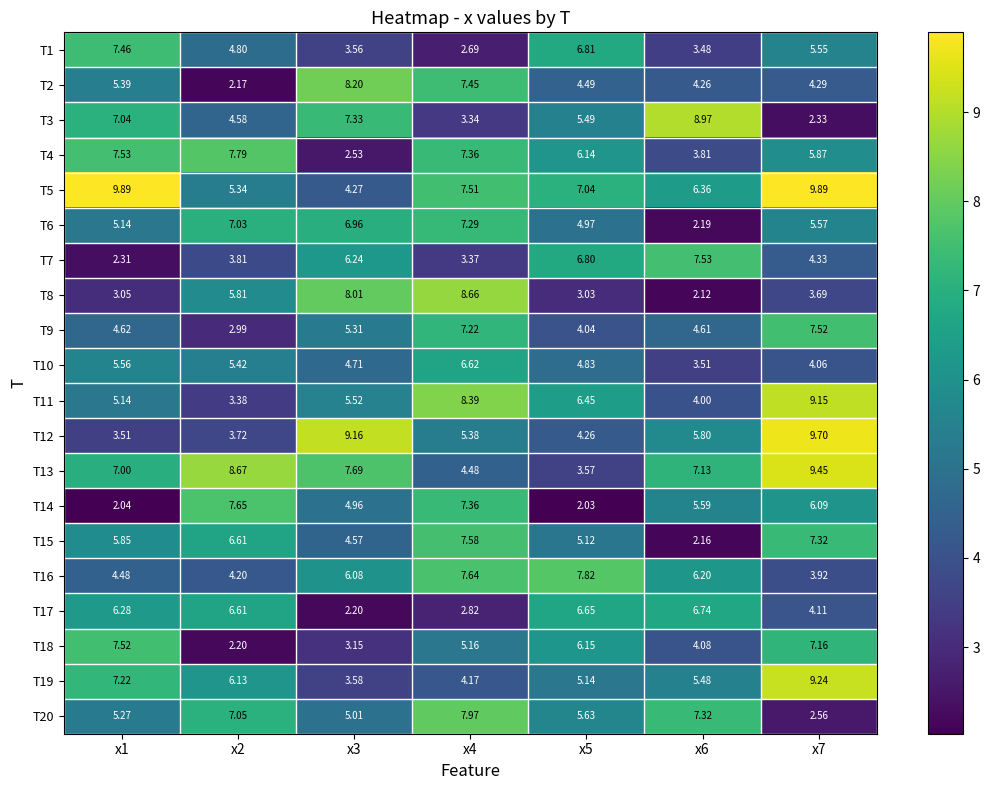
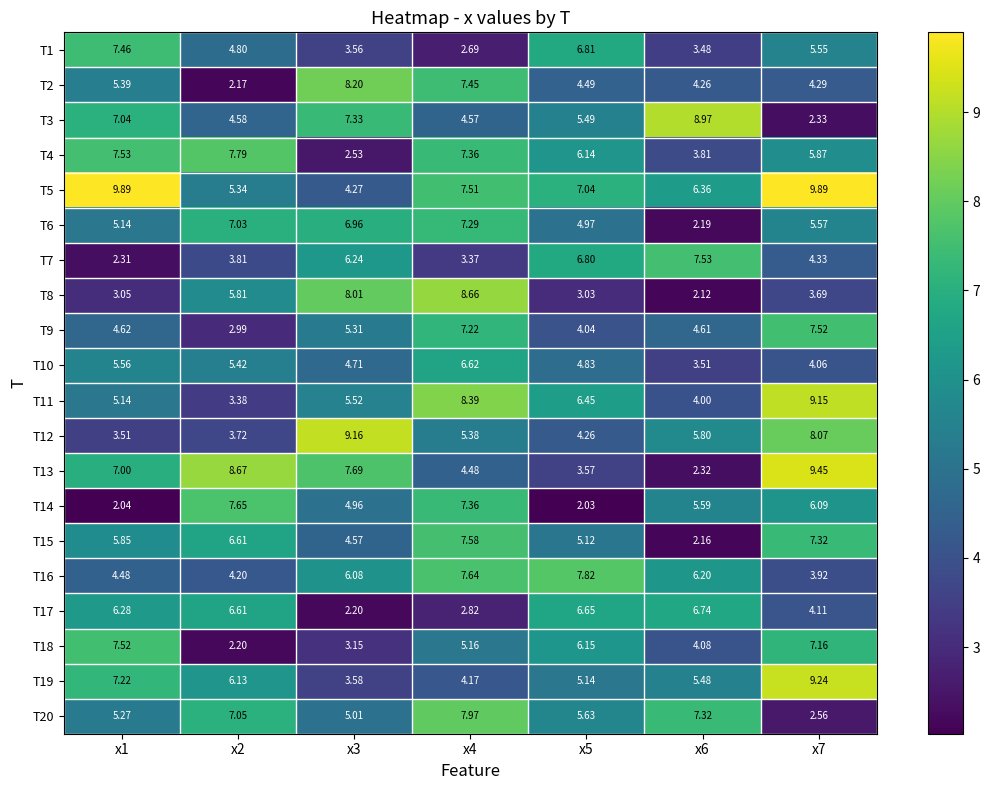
  {
    "T1": {
      "x1": 7.46,
      "x2": 4.80,
      "x3": 3.56,
      "x4": 2.69,
      "x5": 6.81,
      "x6": 3.48,
      "x7": 5.55
    },
    "T2": {
      "x1": 5.39,
      "x2": 2.17,
      "x3": 8.20,
      "x4": 7.45,
      "x5": 4.49,
      "x6": 4.26,
      "x7": 4.29
    },
    "T3": {
      "x1": 7.04,
      "x2": 4.58,
      "x3": 7.33,
-     "x4": 3.34,
+     "x4": 4.57,
      "x5": 5.49,
      "x6": 8.97,
      "x7": 2.33
    },
    "T4": {
      "x1": 7.53,
      "x2": 7.79,
      "x3": 2.53,
      "x4": 7.36,
      "x5": 6.14,
      "x6": 3.81,
      "x7": 5.87
    },
    "T5": {
      "x1": 9.89,
      "x2": 5.34,
      "x3": 4.27,
      "x4": 7.51,
      "x5": 7.04,
      "x6": 6.36,
      "x7": 9.89
    },
    "T6": {
      "x1": 5.14,
      "x2": 7.03,
      "x3": 6.96,
      "x4": 7.29,
      "x5": 4.97,
      "x6": 2.19,
      "x7": 5.57
    },
    "T7": {
      "x1": 2.31,
      "x2": 3.81,
      "x3": 6.24,
      "x4": 3.37,
      "x5": 6.80,
      "x6": 7.53,
      "x7": 4.33
    },
    "T8": {
      "x1": 3.05,
      "x2": 5.81,
      "x3": 8.01,
      "x4": 8.66,
      "x5": 3.03,
      "x6": 2.12,
      "x7": 3.69
    },
    "T9": {
      "x1": 4.62,
      "x2": 2.99,
      "x3": 5.31,
      "x4": 7.22,
      "x5": 4.04,
      "x6": 4.61,
      "x7": 7.52
    },
    "T10": {
      "x1": 5.56,
      "x2": 5.42,
      "x3": 4.71,
      "x4": 6.62,
      "x5": 4.83,
      "x6": 3.51,
      "x7": 4.06
    },
    "T11": {
      "x1": 5.14,
      "x2": 3.38,
      "x3": 5.52,
      "x4": 8.39,
      "x5": 6.45,
      "x6": 4.00,
      "x7": 9.15
    },
    "T12": {
      "x1": 3.51,
      "x2": 3.72,
      "x3": 9.16,
      "x4": 5.38,
      "x5": 4.26,
      "x6": 5.80,
-     "x7": 9.70
+     "x7": 8.07
    },
    "T13": {
      "x1": 7.00,
      "x2": 8.67,
      "x3": 7.69,
      "x4": 4.48,
      "x5": 3.57,
-     "x6": 7.13,
+     "x6": 2.32,
      "x7": 9.45
    },
    "T14": {
      "x1": 2.04,
      "x2": 7.65,
      "x3": 4.96,
      "x4": 7.36,
      "x5": 2.03,
      "x6": 5.59,
      "x7": 6.09
    },
    "T15": {
      "x1": 5.85,
      "x2": 6.61,
      "x3": 4.57,
      "x4": 7.58,
      "x5": 5.12,
      "x6": 2.16,
      "x7": 7.32
    },
    "T16": {
      "x1": 4.48,
      "x2": 4.20,
      "x3": 6.08,
      "x4": 7.64,
      "x5": 7.82,
      "x6": 6.20,
      "x7": 3.92
    },
    "T17": {
      "x1": 6.28,
      "x2": 6.61,
      "x3": 2.20,
      "x4": 2.82,
      "x5": 6.65,
      "x6": 6.74,
      "x7": 4.11
    },
    "T18": {
      "x1": 7.52,
      "x2": 2.20,
      "x3": 3.15,
      "x4": 5.16,
      "x5": 6.15,
      "x6": 4.08,
      "x7": 7.16
    },
    "T19": {
      "x1": 7.22,
      "x2": 6.13,
      "x3": 3.58,
      "x4": 4.17,
      "x5": 5.14,
      "x6": 5.48,
      "x7": 9.24
    },
    "T20": {
      "x1": 5.27,
      "x2": 7.05,
      "x3": 5.01,
      "x4": 7.97,
      "x5": 5.63,
      "x6": 7.32,
      "x7": 2.56
    }
  }
